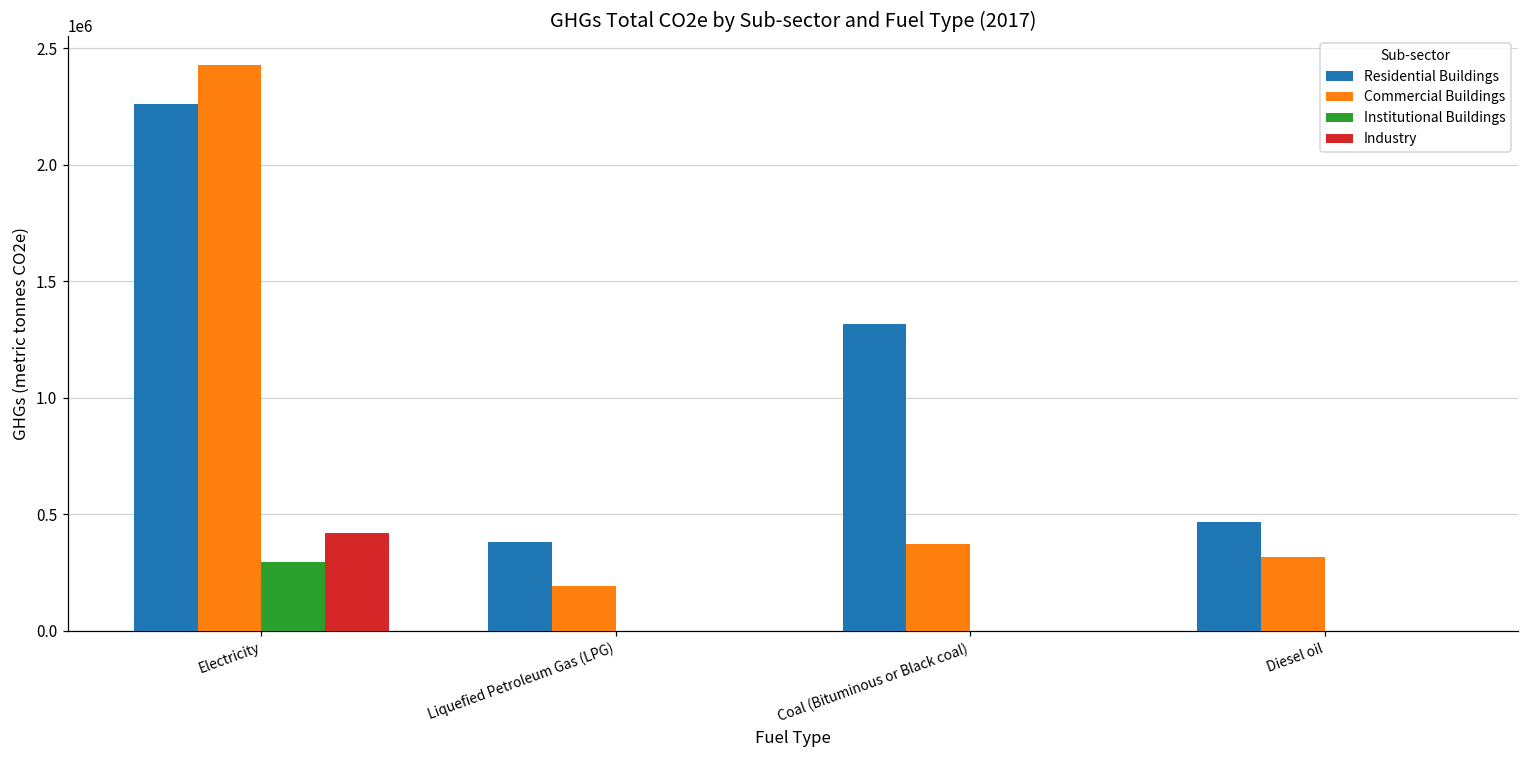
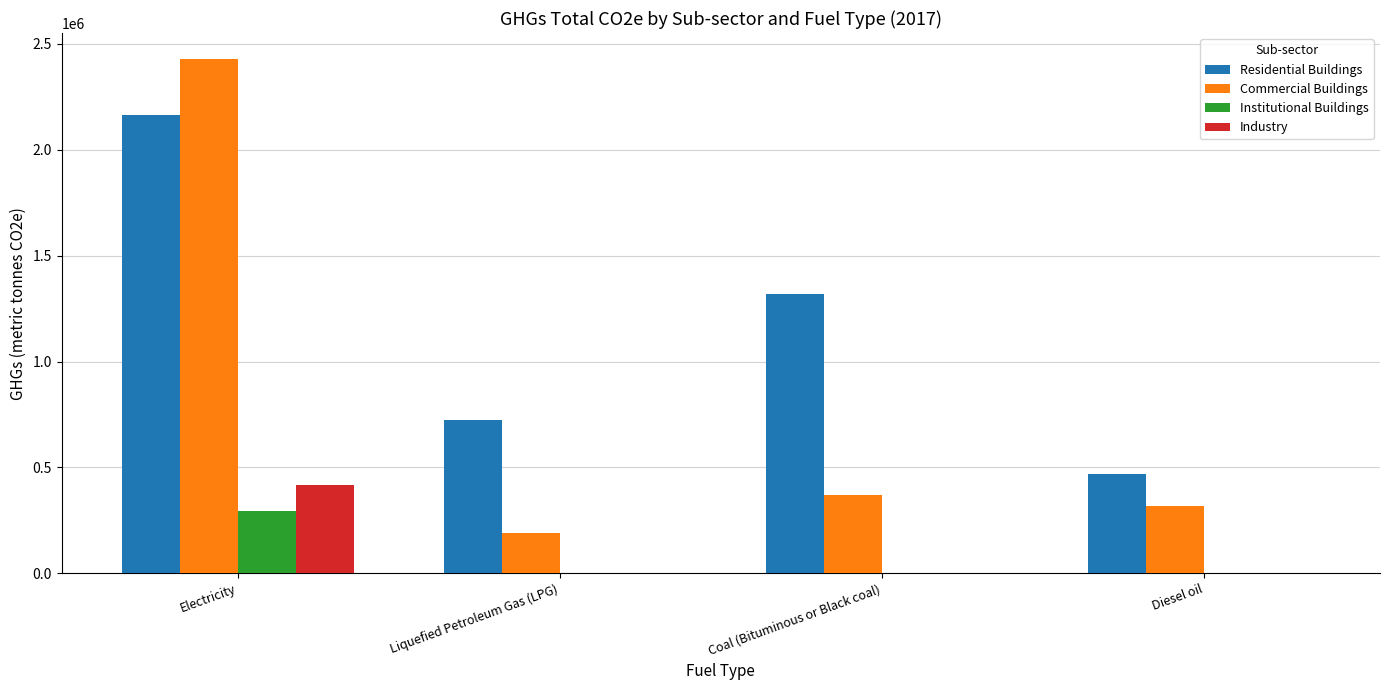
  {
    "Residential Buildings": {
-     "Electricity": 2260000,
-     "Liquefied Petroleum Gas (LPG)": 380000,
+     "Electricity": 2170000,
+     "Liquefied Petroleum Gas (LPG)": 720000,
      "Coal (Bituminous or Black coal)": 1320000,
      "Diesel oil": 470000
    },
    "Commercial Buildings": {
      "Electricity": 2430000,
      "Liquefied Petroleum Gas (LPG)": 190000,
      "Coal (Bituminous or Black coal)": 370000,
      "Diesel oil": 320000
    },
    "Institutional Buildings": {
      "Electricity": 290000,
      "Liquefied Petroleum Gas (LPG)": 0,
      "Coal (Bituminous or Black coal)": 0,
      "Diesel oil": 0
    },
    "Industry": {
      "Electricity": 420000,
      "Liquefied Petroleum Gas (LPG)": 0,
      "Coal (Bituminous or Black coal)": 0,
      "Diesel oil": 0
    }
  }
